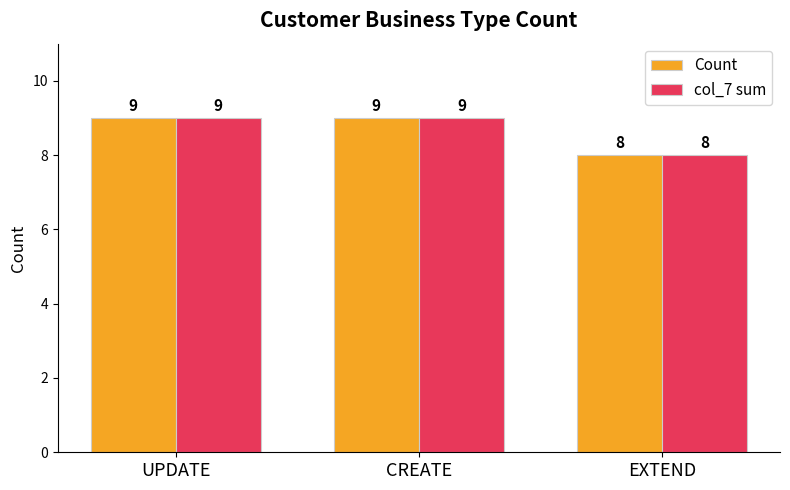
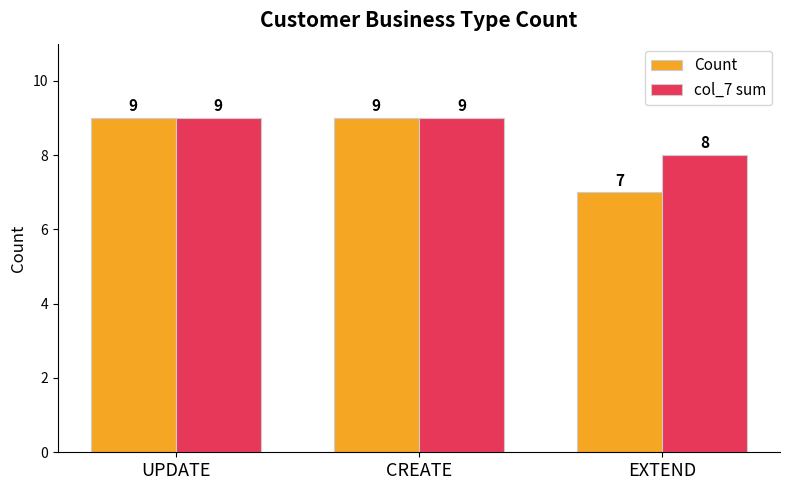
  {
    "Count": {
      "UPDATE": 9,
      "CREATE": 9,
-     "EXTEND": 8
+     "EXTEND": 7
    },
    "col_7 sum": {
      "UPDATE": 9,
      "CREATE": 9,
      "EXTEND": 8
    }
  }
